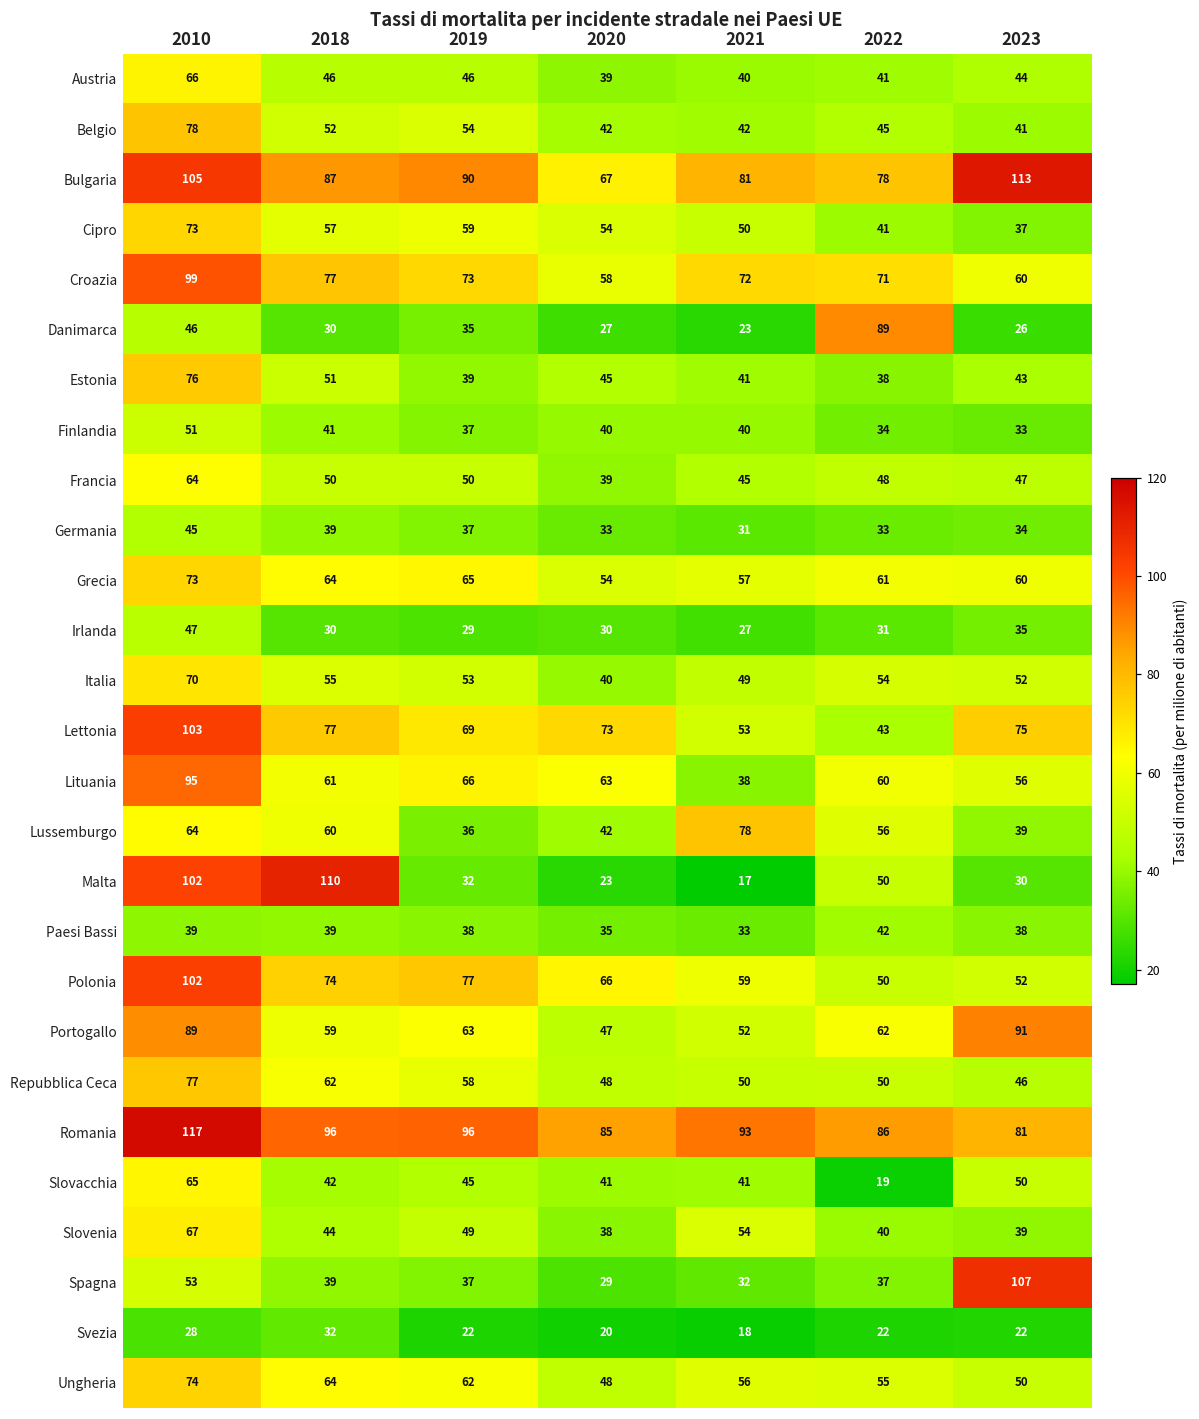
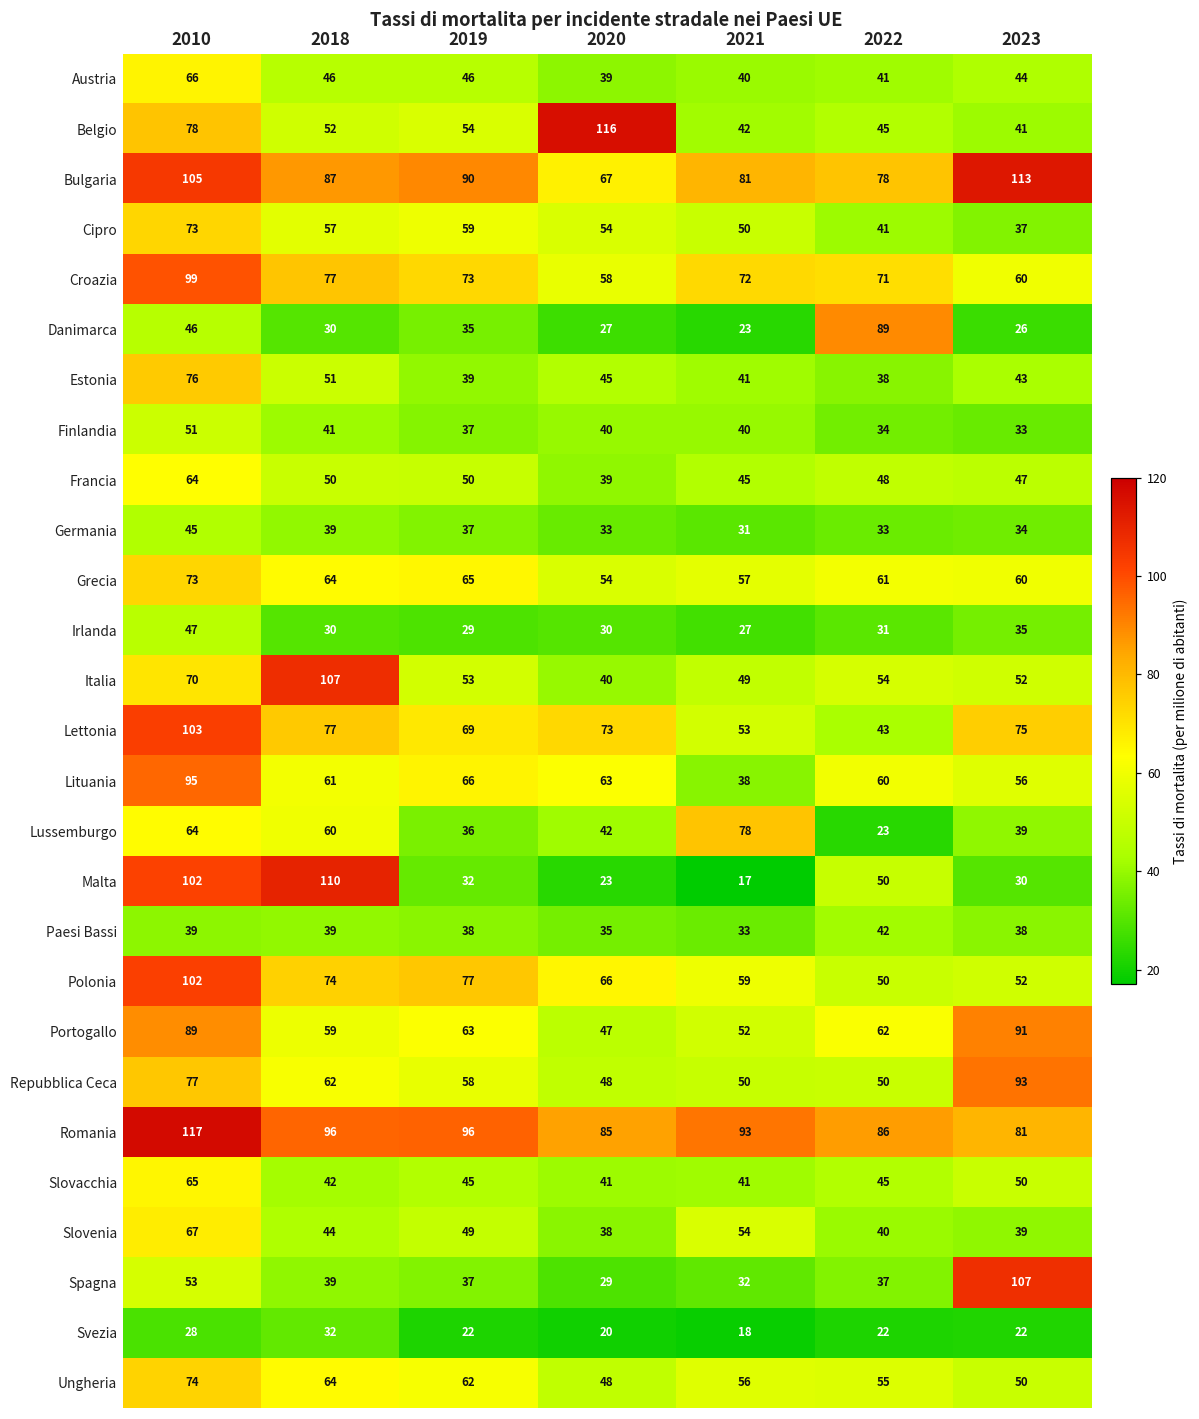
  {
    "Austria": {
      "2010": 66,
      "2018": 46,
      "2019": 46,
      "2020": 39,
      "2021": 40,
      "2022": 41,
      "2023": 44
    },
    "Belgio": {
      "2010": 78,
      "2018": 52,
      "2019": 54,
-     "2020": 42,
+     "2020": 116,
      "2021": 42,
      "2022": 45,
      "2023": 41
    },
    "Bulgaria": {
      "2010": 105,
      "2018": 87,
      "2019": 90,
      "2020": 67,
      "2021": 81,
      "2022": 78,
      "2023": 113
    },
    "Cipro": {
      "2010": 73,
      "2018": 57,
      "2019": 59,
      "2020": 54,
      "2021": 50,
      "2022": 41,
      "2023": 37
    },
    "Croazia": {
      "2010": 99,
      "2018": 77,
      "2019": 73,
      "2020": 58,
      "2021": 72,
      "2022": 71,
      "2023": 60
    },
    "Danimarca": {
      "2010": 46,
      "2018": 30,
      "2019": 35,
      "2020": 27,
      "2021": 23,
      "2022": 89,
      "2023": 26
    },
    "Estonia": {
      "2010": 76,
      "2018": 51,
      "2019": 39,
      "2020": 45,
      "2021": 41,
      "2022": 38,
      "2023": 43
    },
    "Finlandia": {
      "2010": 51,
      "2018": 41,
      "2019": 37,
      "2020": 40,
      "2021": 40,
      "2022": 34,
      "2023": 33
    },
    "Francia": {
      "2010": 64,
      "2018": 50,
      "2019": 50,
      "2020": 39,
      "2021": 45,
      "2022": 48,
      "2023": 47
    },
    "Germania": {
      "2010": 45,
      "2018": 39,
      "2019": 37,
      "2020": 33,
      "2021": 31,
      "2022": 33,
      "2023": 34
    },
    "Grecia": {
      "2010": 73,
      "2018": 64,
      "2019": 65,
      "2020": 54,
      "2021": 57,
      "2022": 61,
      "2023": 60
    },
    "Irlanda": {
      "2010": 47,
      "2018": 30,
      "2019": 29,
      "2020": 30,
      "2021": 27,
      "2022": 31,
      "2023": 35
    },
    "Italia": {
      "2010": 70,
-     "2018": 55,
+     "2018": 107,
      "2019": 53,
      "2020": 40,
      "2021": 49,
      "2022": 54,
      "2023": 52
    },
    "Lettonia": {
      "2010": 103,
      "2018": 77,
      "2019": 69,
      "2020": 73,
      "2021": 53,
      "2022": 43,
      "2023": 75
    },
    "Lituania": {
      "2010": 95,
      "2018": 61,
      "2019": 66,
      "2020": 63,
      "2021": 38,
      "2022": 60,
      "2023": 56
    },
    "Lussemburgo": {
      "2010": 64,
      "2018": 60,
      "2019": 36,
      "2020": 42,
      "2021": 78,
-     "2022": 56,
+     "2022": 23,
      "2023": 39
    },
    "Malta": {
      "2010": 102,
      "2018": 110,
      "2019": 32,
      "2020": 23,
      "2021": 17,
      "2022": 50,
      "2023": 30
    },
    "Paesi Bassi": {
      "2010": 39,
      "2018": 39,
      "2019": 38,
      "2020": 35,
      "2021": 33,
      "2022": 42,
      "2023": 38
    },
    "Polonia": {
      "2010": 102,
      "2018": 74,
      "2019": 77,
      "2020": 66,
      "2021": 59,
      "2022": 50,
      "2023": 52
    },
    "Portogallo": {
      "2010": 89,
      "2018": 59,
      "2019": 63,
      "2020": 47,
      "2021": 52,
      "2022": 62,
      "2023": 91
    },
    "Repubblica Ceca": {
      "2010": 77,
      "2018": 62,
      "2019": 58,
      "2020": 48,
      "2021": 50,
      "2022": 50,
-     "2023": 46
+     "2023": 93
    },
    "Romania": {
      "2010": 117,
      "2018": 96,
      "2019": 96,
      "2020": 85,
      "2021": 93,
      "2022": 86,
      "2023": 81
    },
    "Slovacchia": {
      "2010": 65,
      "2018": 42,
      "2019": 45,
      "2020": 41,
      "2021": 41,
-     "2022": 19,
+     "2022": 45,
      "2023": 50
    },
    "Slovenia": {
      "2010": 67,
      "2018": 44,
      "2019": 49,
      "2020": 38,
      "2021": 54,
      "2022": 40,
      "2023": 39
    },
    "Spagna": {
      "2010": 53,
      "2018": 39,
      "2019": 37,
      "2020": 29,
      "2021": 32,
      "2022": 37,
      "2023": 107
    },
    "Svezia": {
      "2010": 28,
      "2018": 32,
      "2019": 22,
      "2020": 20,
      "2021": 18,
      "2022": 22,
      "2023": 22
    },
    "Ungheria": {
      "2010": 74,
      "2018": 64,
      "2019": 62,
      "2020": 48,
      "2021": 56,
      "2022": 55,
      "2023": 50
    }
  }
